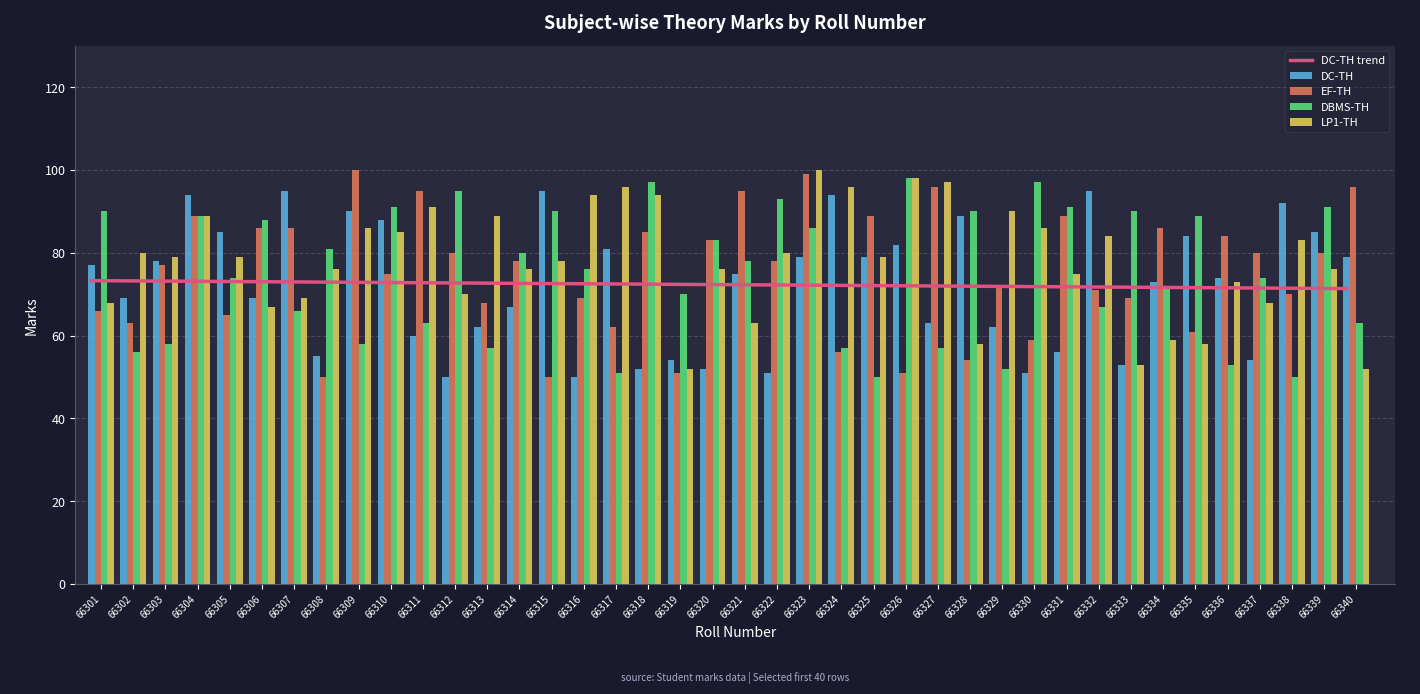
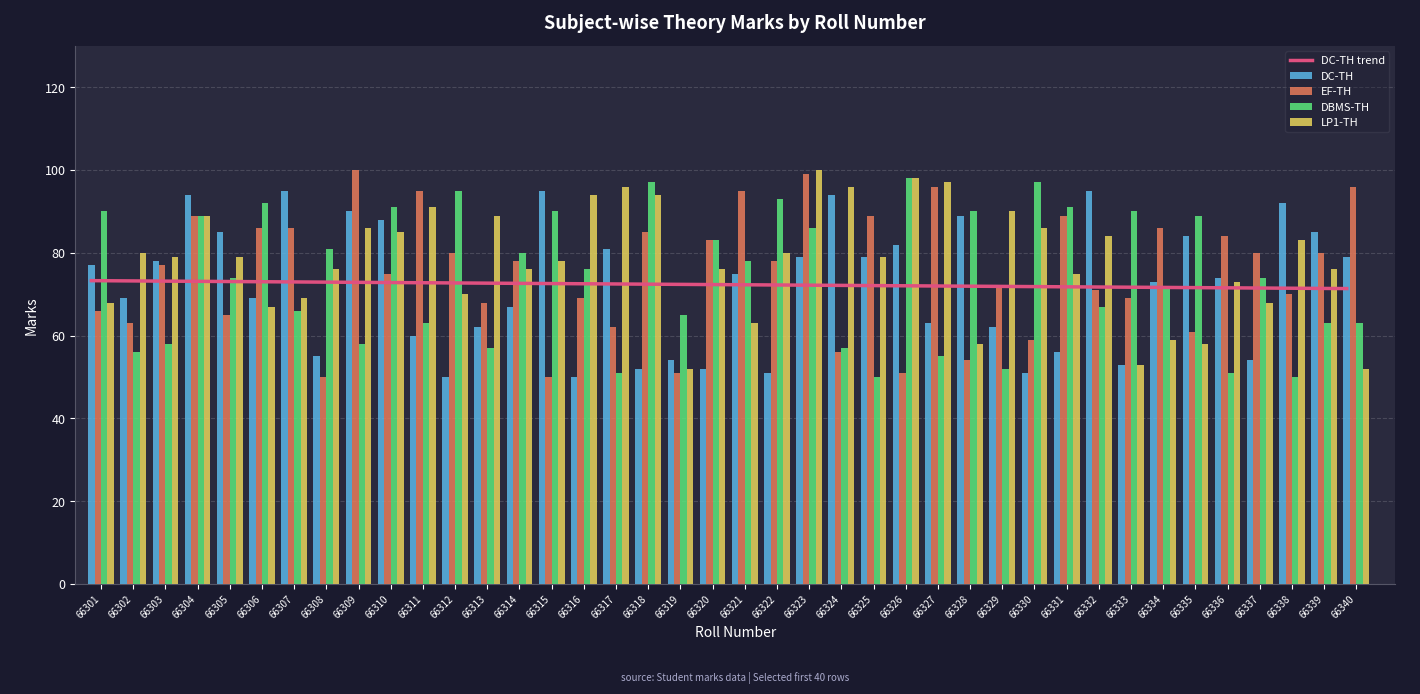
  {
    "DC-TH": {
      "66301": 77,
      "66302": 69,
      "66303": 78,
      "66304": 94,
      "66305": 85,
      "66306": 69,
      "66307": 95,
      "66308": 55,
      "66309": 90,
      "66310": 88,
      "66311": 60,
      "66312": 50,
      "66313": 62,
      "66314": 67,
      "66315": 95,
      "66316": 50,
      "66317": 81,
      "66318": 52,
      "66319": 54,
      "66320": 52,
      "66321": 75,
      "66322": 51,
      "66323": 79,
      "66324": 94,
      "66325": 79,
      "66326": 82,
      "66327": 63,
      "66328": 89,
      "66329": 62,
      "66330": 51,
      "66331": 56,
      "66332": 95,
      "66333": 53,
      "66334": 73,
      "66335": 84,
      "66336": 74,
      "66337": 54,
      "66338": 92,
      "66339": 85,
      "66340": 79
    },
    "DBMS-TH": {
      "66301": 90,
      "66302": 56,
      "66303": 58,
      "66304": 89,
      "66305": 74,
-     "66306": 88,
+     "66306": 92,
      "66307": 66,
      "66308": 81,
      "66309": 58,
      "66310": 91,
      "66311": 63,
      "66312": 95,
      "66313": 57,
      "66314": 80,
      "66315": 90,
      "66316": 76,
      "66317": 51,
      "66318": 97,
-     "66319": 70,
+     "66319": 65,
      "66320": 83,
      "66321": 78,
      "66322": 93,
      "66323": 86,
      "66324": 57,
      "66325": 50,
      "66326": 98,
-     "66327": 57,
+     "66327": 55,
      "66328": 90,
      "66329": 52,
      "66330": 97,
      "66331": 91,
      "66332": 67,
      "66333": 90,
      "66334": 72,
      "66335": 89,
-     "66336": 53,
+     "66336": 51,
      "66337": 74,
      "66338": 50,
-     "66339": 91,
+     "66339": 63,
      "66340": 63
    },
    "LP1-TH": {
      "66301": 68,
      "66302": 80,
      "66303": 79,
      "66304": 89,
      "66305": 79,
      "66306": 67,
      "66307": 69,
      "66308": 76,
      "66309": 86,
      "66310": 85,
      "66311": 91,
      "66312": 70,
      "66313": 89,
      "66314": 76,
      "66315": 78,
      "66316": 94,
      "66317": 96,
      "66318": 94,
      "66319": 52,
      "66320": 76,
      "66321": 63,
      "66322": 80,
      "66323": 100,
      "66324": 96,
      "66325": 79,
      "66326": 98,
      "66327": 97,
      "66328": 58,
      "66329": 90,
      "66330": 86,
      "66331": 75,
      "66332": 84,
      "66333": 53,
      "66334": 59,
      "66335": 58,
      "66336": 73,
      "66337": 68,
      "66338": 83,
      "66339": 76,
      "66340": 52
    }
  }
